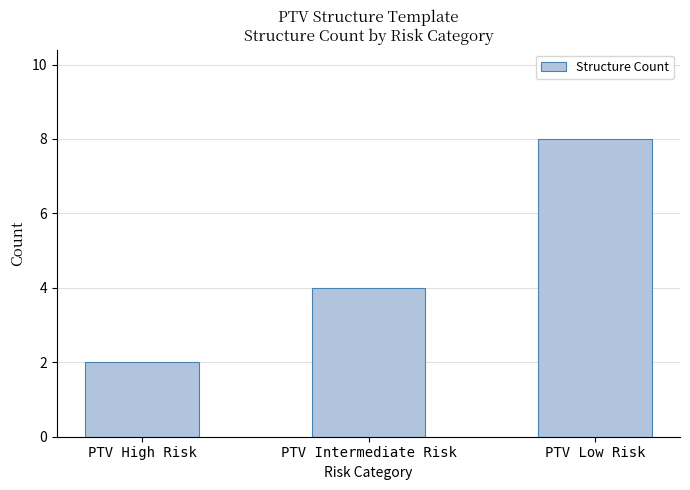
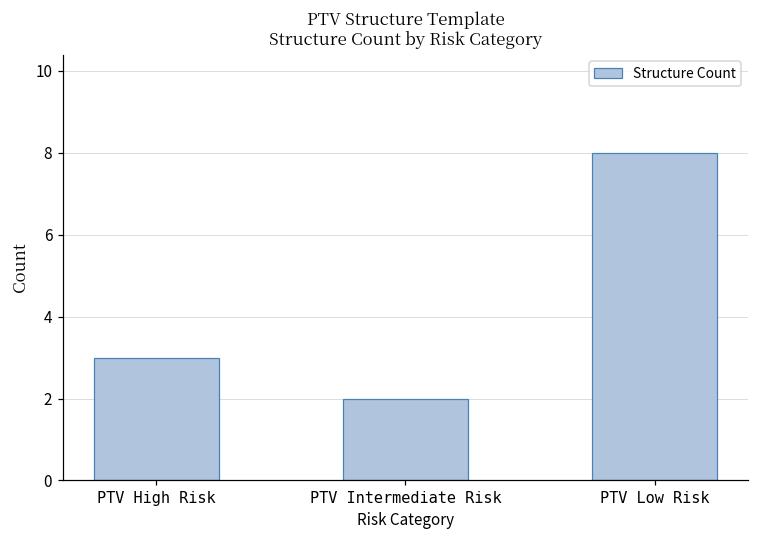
  {
-   "PTV High Risk": 2,
-   "PTV Intermediate Risk": 4,
+   "PTV High Risk": 3,
+   "PTV Intermediate Risk": 2,
    "PTV Low Risk": 8
  }
